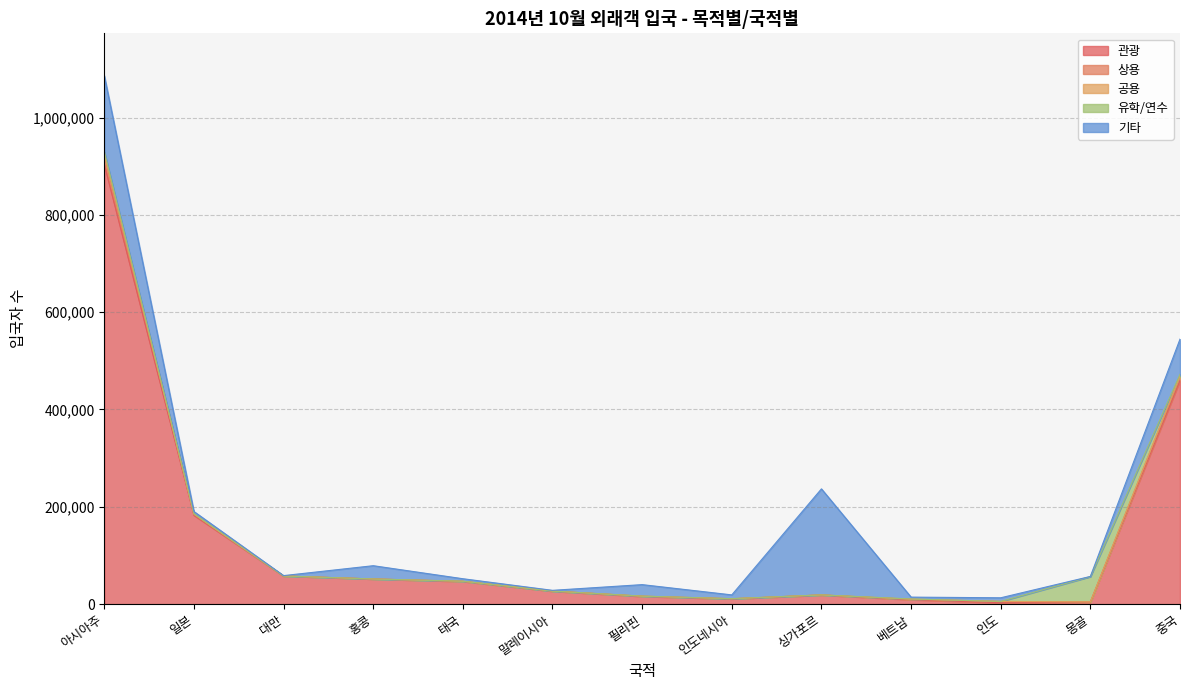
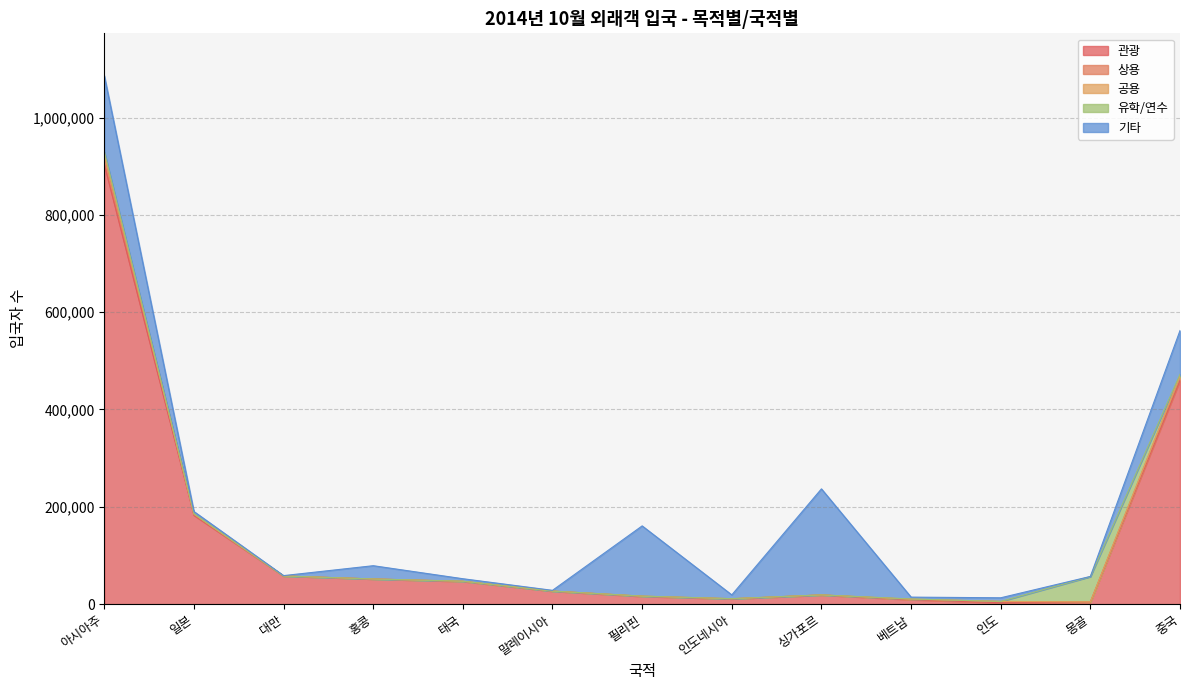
  {
    "기타": {
      "아시아주": "160,000",
      "홍콩": "30,000",
-     "필리핀": "20,000",
+     "필리핀": "140,000",
      "인도네시아": "10,000",
      "싱가포르": "220,000",
      "인도": "10,000",
-     "중국": "70,000"
+     "중국": "90,000"
    }
  }
